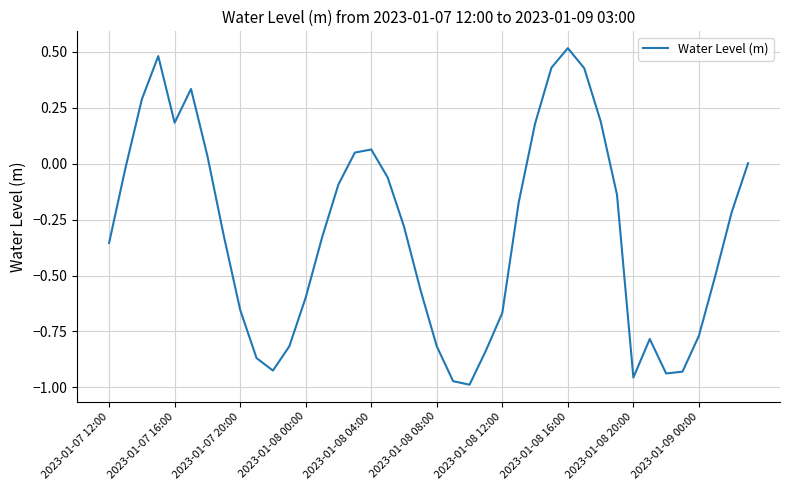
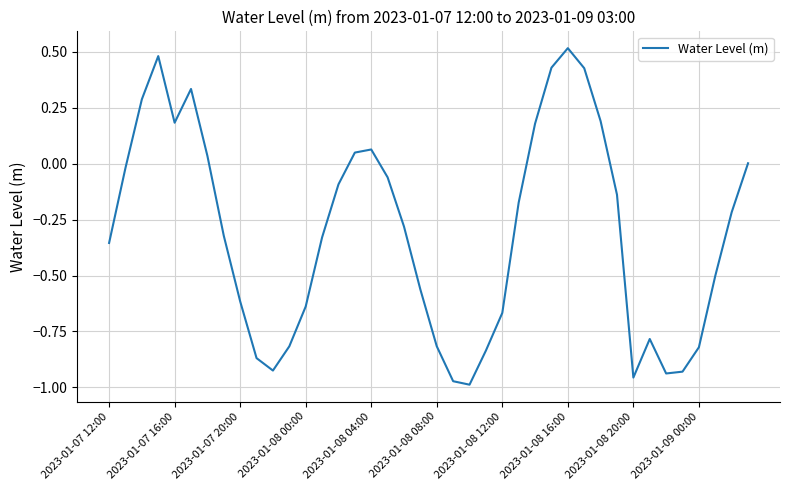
  {
    "2023-01-07 12:00": -0.35,
    "2023-01-07 16:00": 0.18,
-   "2023-01-07 20:00": -0.65,
-   "2023-01-08 00:00": -0.60,
+   "2023-01-07 20:00": -0.62,
+   "2023-01-08 00:00": -0.64,
    "2023-01-08 04:00": 0.06,
    "2023-01-08 08:00": -0.82,
    "2023-01-08 12:00": -0.67,
    "2023-01-08 16:00": 0.52,
    "2023-01-08 20:00": -0.96,
-   "2023-01-09 00:00": -0.77
+   "2023-01-09 00:00": -0.82
  }
